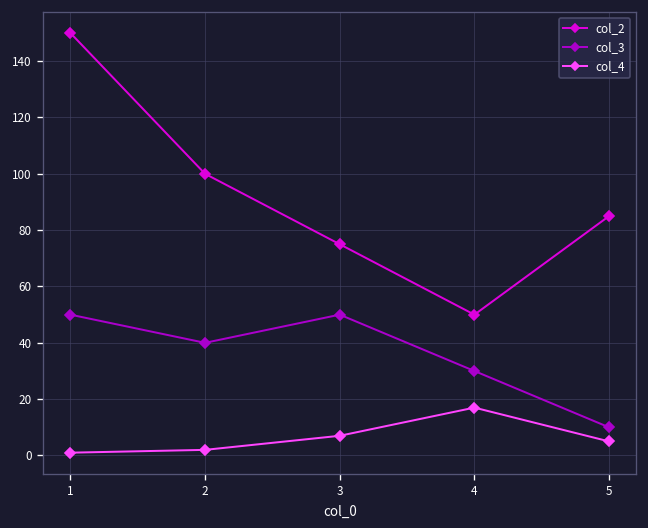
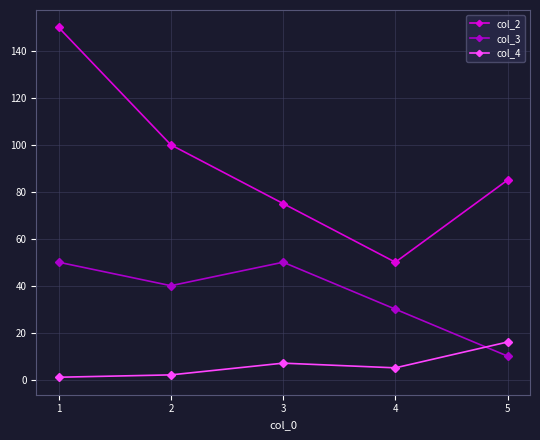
  {
    "col_4": {
      "1": 1,
      "2": 2,
      "3": 7,
-     "4": 17,
-     "5": 5
+     "4": 5,
+     "5": 16
    }
  }
